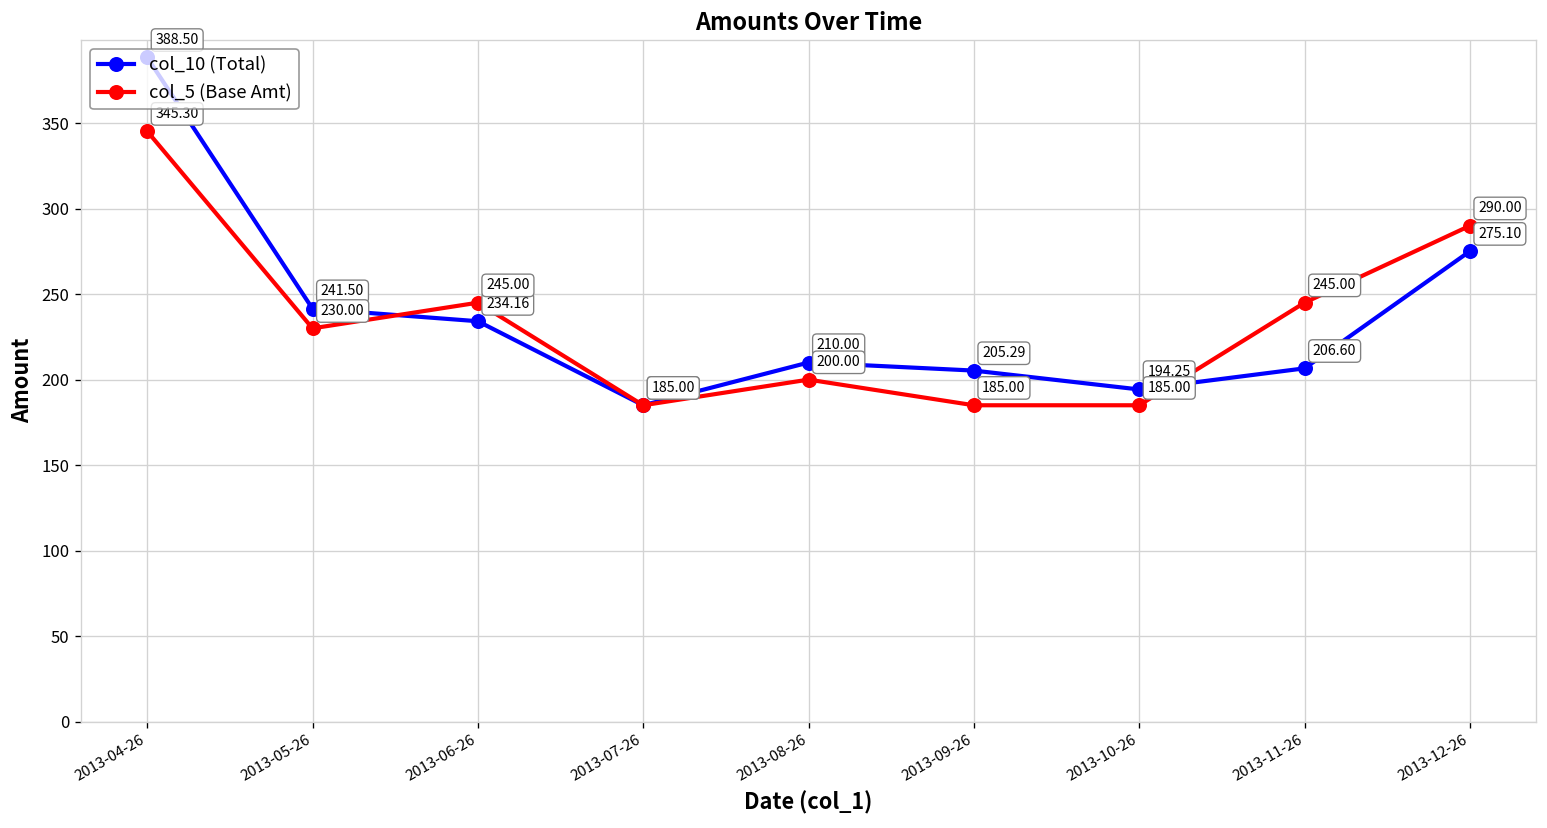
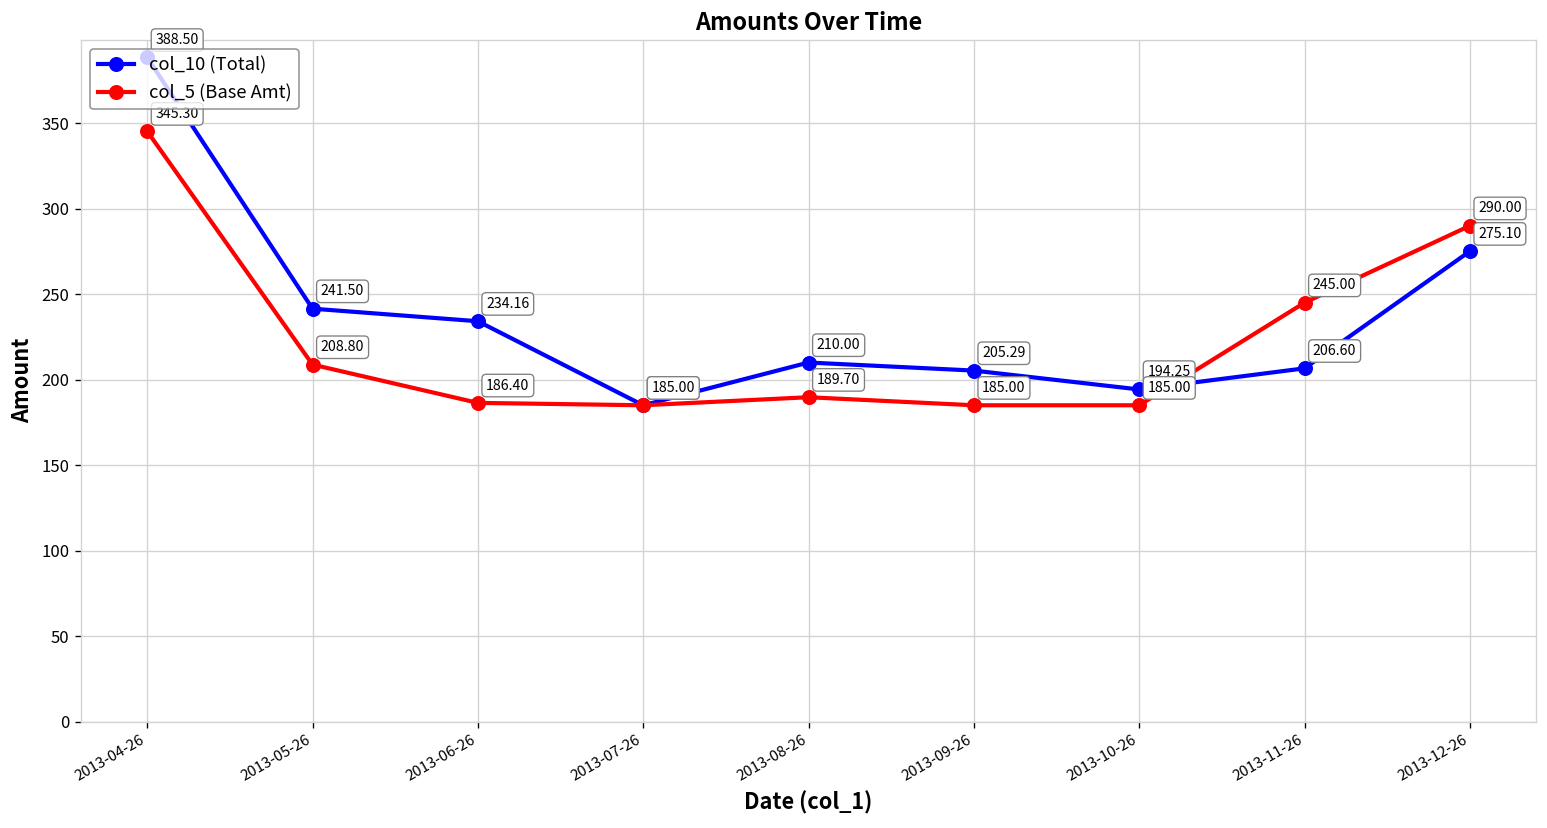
  {
    "col_5 (Base Amt)": {
-     "2013-05-26": 230.00,
-     "2013-06-26": 245.00,
-     "2013-08-26": 200.00
+     "2013-05-26": 208.80,
+     "2013-06-26": 186.40,
+     "2013-08-26": 189.70
    }
  }
